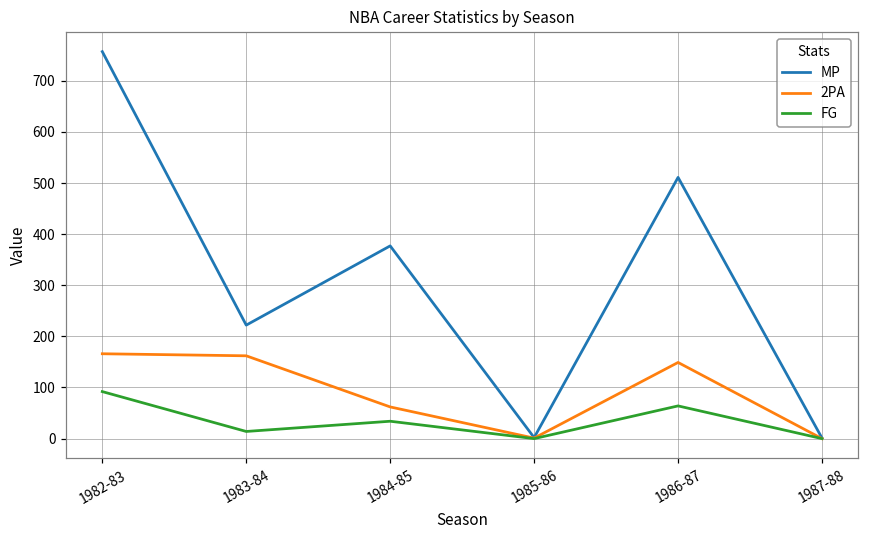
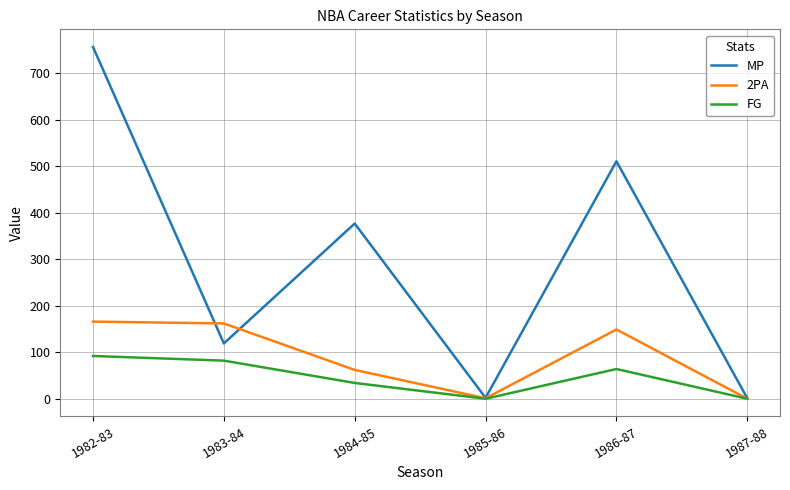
  {
    "MP": {
      "1982-83": 760,
-     "1983-84": 220,
+     "1983-84": 120,
      "1984-85": 380,
      "1986-87": 510
    },
    "2PA": {
      "1982-83": 170,
      "1983-84": 160,
      "1984-85": 60,
      "1986-87": 150
    },
    "FG": {
      "1982-83": 90,
-     "1983-84": 10,
+     "1983-84": 80,
      "1984-85": 30,
      "1986-87": 60
    }
  }
